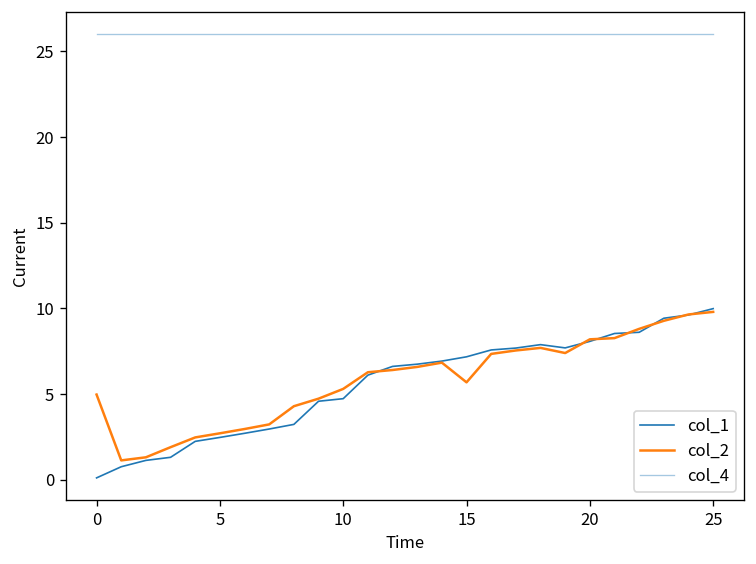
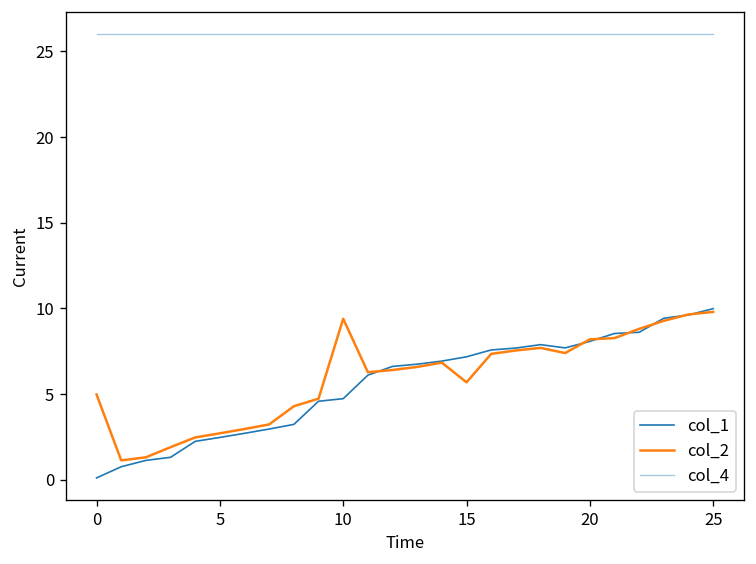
  {
    "col_2": {
      "0": 5.0,
      "5": 2.7,
-     "10": 5.3,
+     "10": 9.4,
      "15": 5.7,
      "25": 9.8
    }
  }
